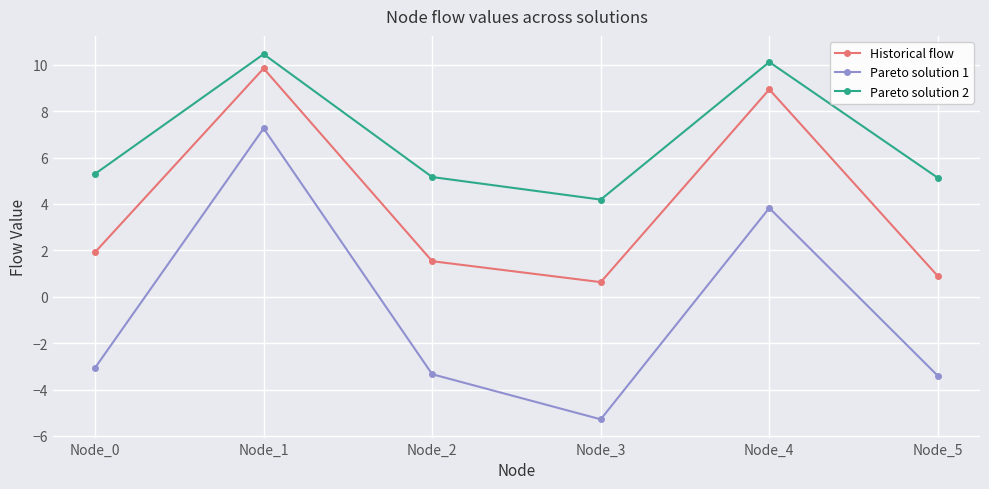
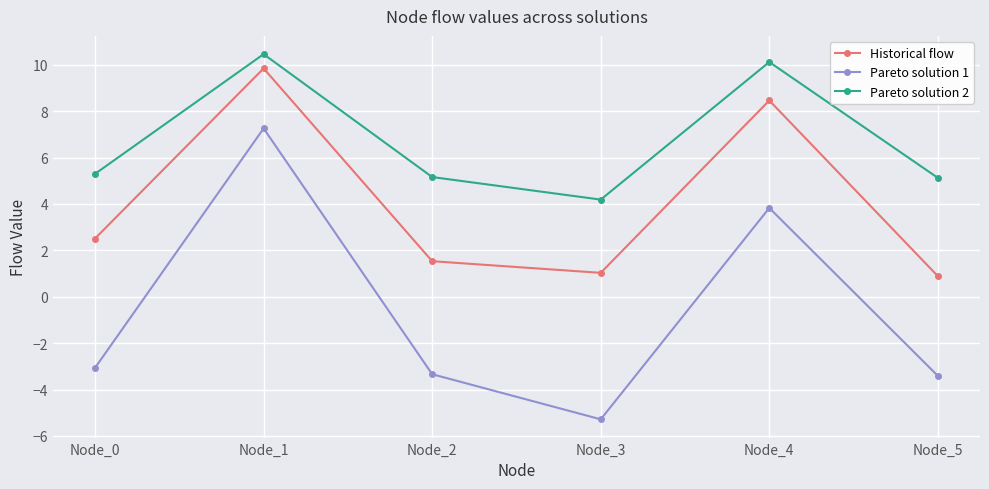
  {
    "Historical flow": {
-     "Node_0": 1.9,
+     "Node_0": 2.5,
      "Node_1": 9.8,
      "Node_2": 1.5,
-     "Node_3": 0.6,
-     "Node_4": 8.9,
+     "Node_3": 1.0,
+     "Node_4": 8.5,
      "Node_5": 0.9
    },
    "Pareto solution 1": {
      "Node_0": -3.1,
      "Node_1": 7.3,
      "Node_2": -3.3,
      "Node_3": -5.3,
      "Node_4": 3.8,
      "Node_5": -3.4
    },
    "Pareto solution 2": {
      "Node_0": 5.3,
      "Node_1": 10.5,
      "Node_2": 5.2,
      "Node_3": 4.2,
      "Node_4": 10.1,
      "Node_5": 5.1
    }
  }
